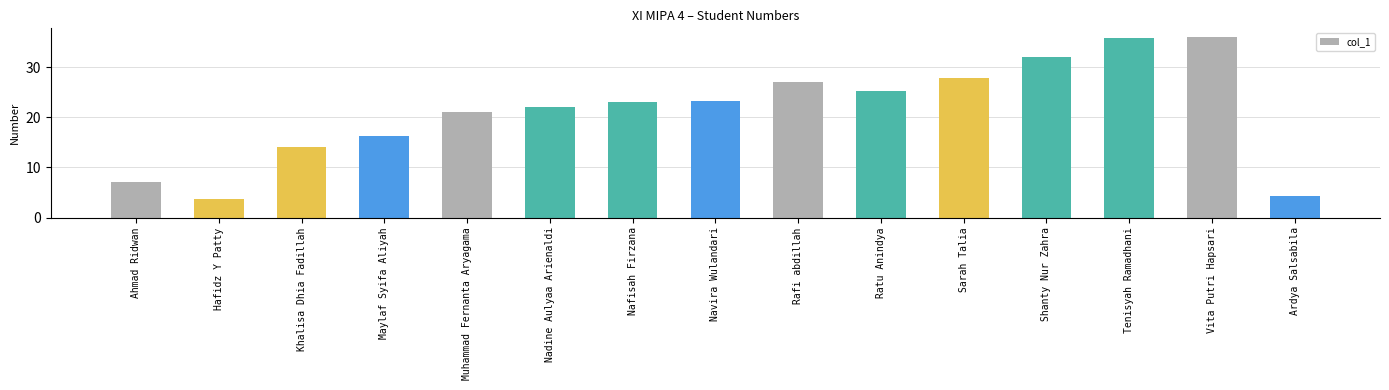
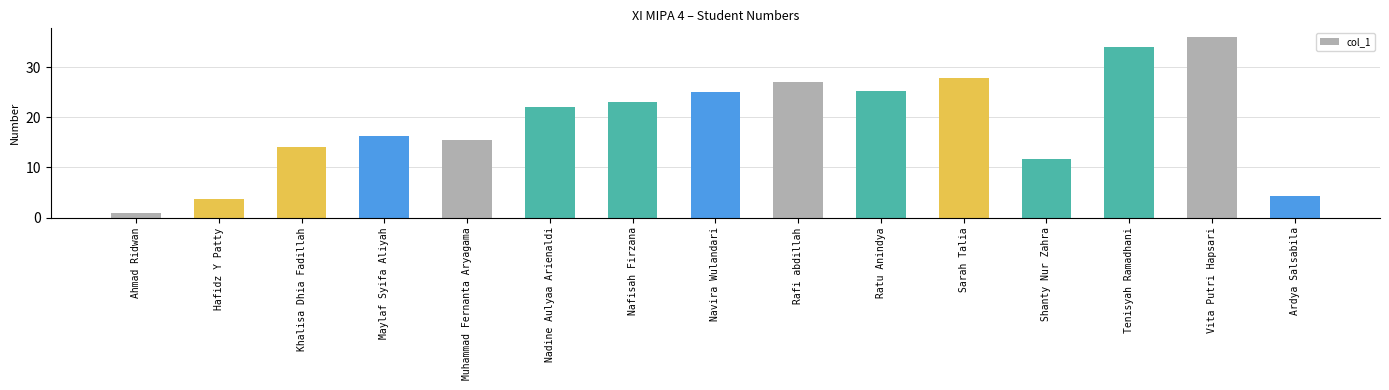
  {
-   "Ahmad Ridwan": 7,
+   "Ahmad Ridwan": 1,
    "Hafidz Y Patty": 4,
    "Khalisa Dhia Fadillah": 14,
    "Maylaf Syifa Aliyah": 16,
-   "Muhammad Fernanta Aryagama": 21,
+   "Muhammad Fernanta Aryagama": 16,
    "Nadine Aulyaa Arienaldi": 22,
    "Nafisah Firzana": 23,
-   "Navira Wulandari": 23,
+   "Navira Wulandari": 25,
    "Rafi abdillah": 27,
    "Ratu Anindya": 25,
    "Sarah Talia": 28,
-   "Shanty Nur Zahra": 32,
-   "Tenisyah Ramadhani": 36,
+   "Shanty Nur Zahra": 12,
+   "Tenisyah Ramadhani": 34,
    "Vita Putri Hapsari": 36,
    "Ardya Salsabila": 4
  }
